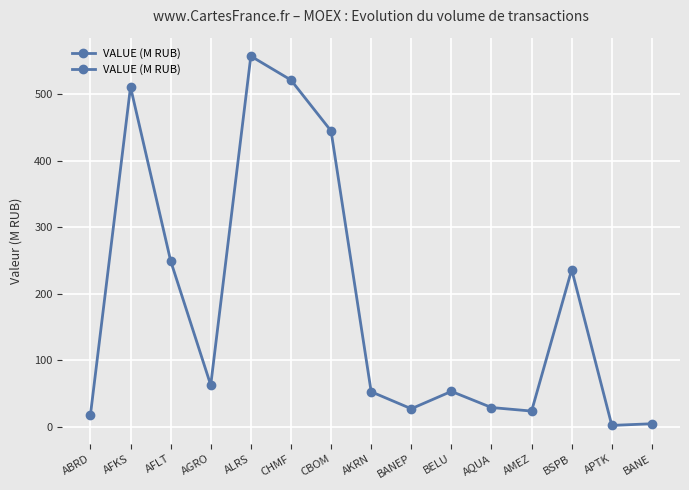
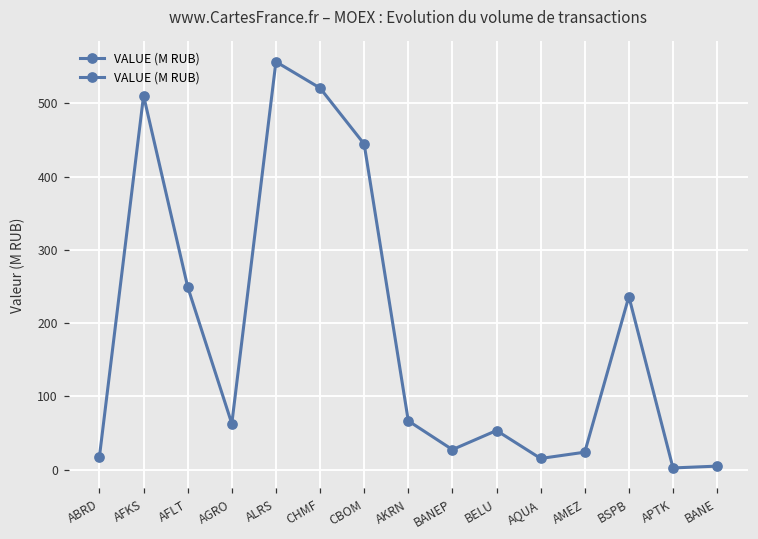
  {
    "ABRD": 20,
    "AFKS": 510,
    "AFLT": 250,
    "AGRO": 60,
    "ALRS": 560,
    "CHMF": 520,
    "CBOM": 440,
-   "AKRN": 50,
+   "AKRN": 70,
    "BANEP": 30,
    "BELU": 50,
-   "AQUA": 30,
+   "AQUA": 20,
    "AMEZ": 20,
    "BSPB": 240,
    "APTK": 0,
    "BANE": 0
  }
